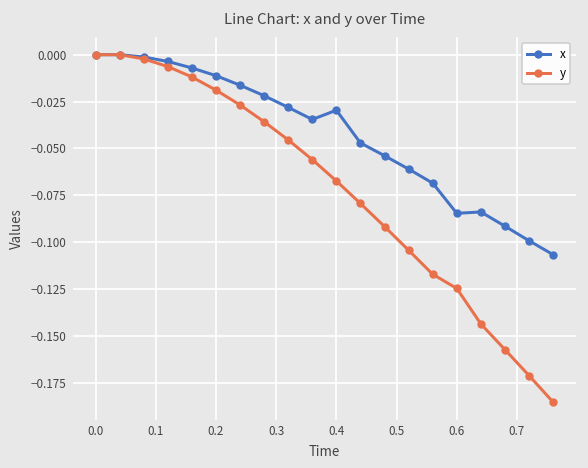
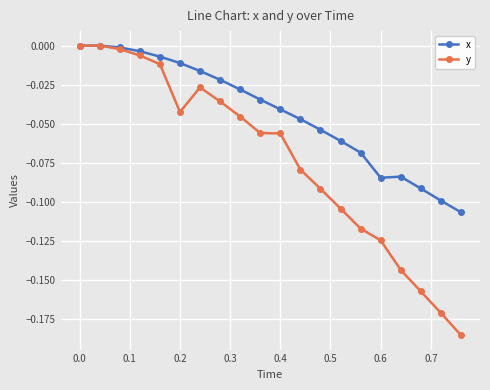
  {
    "x": {
      "0.2": -0.011,
-     "0.4": -0.030,
+     "0.4": -0.041,
      "0.6": -0.085
    },
    "y": {
-     "0.2": -0.019,
-     "0.4": -0.067,
+     "0.2": -0.043,
+     "0.4": -0.056,
      "0.6": -0.125
    }
  }
